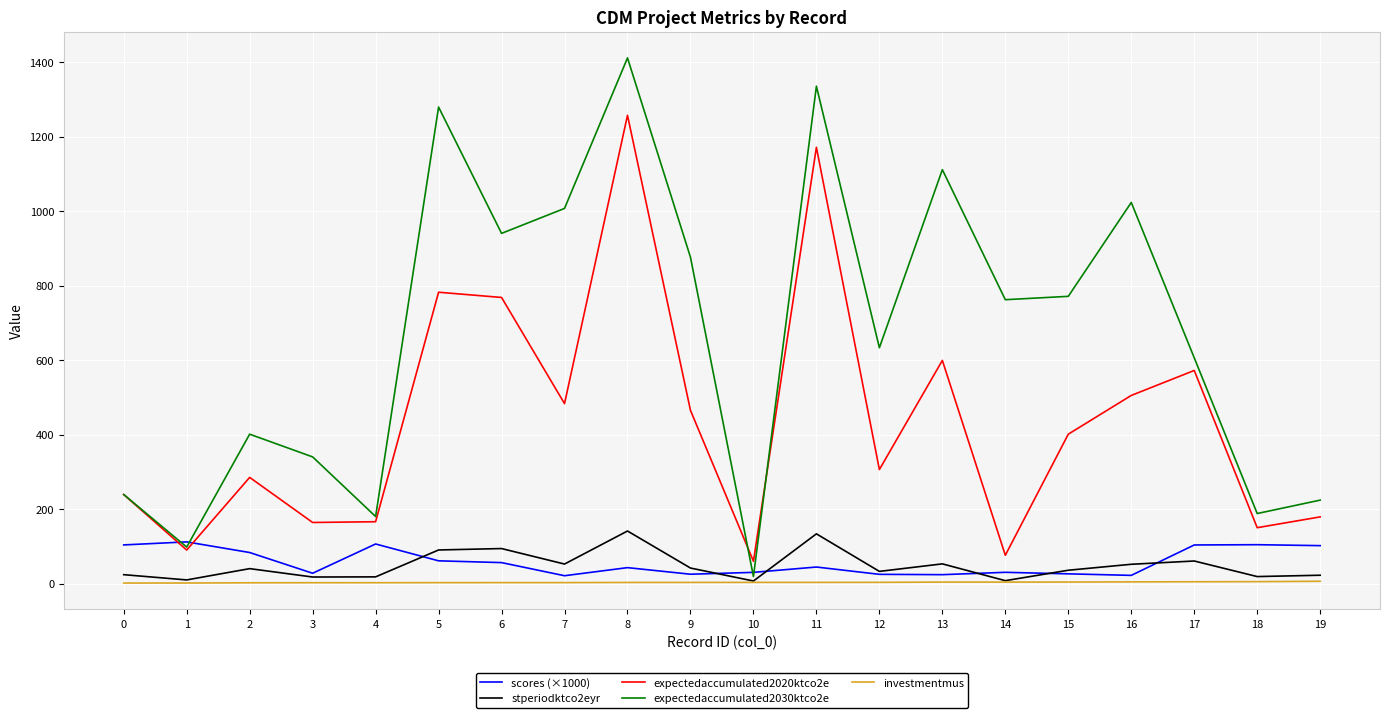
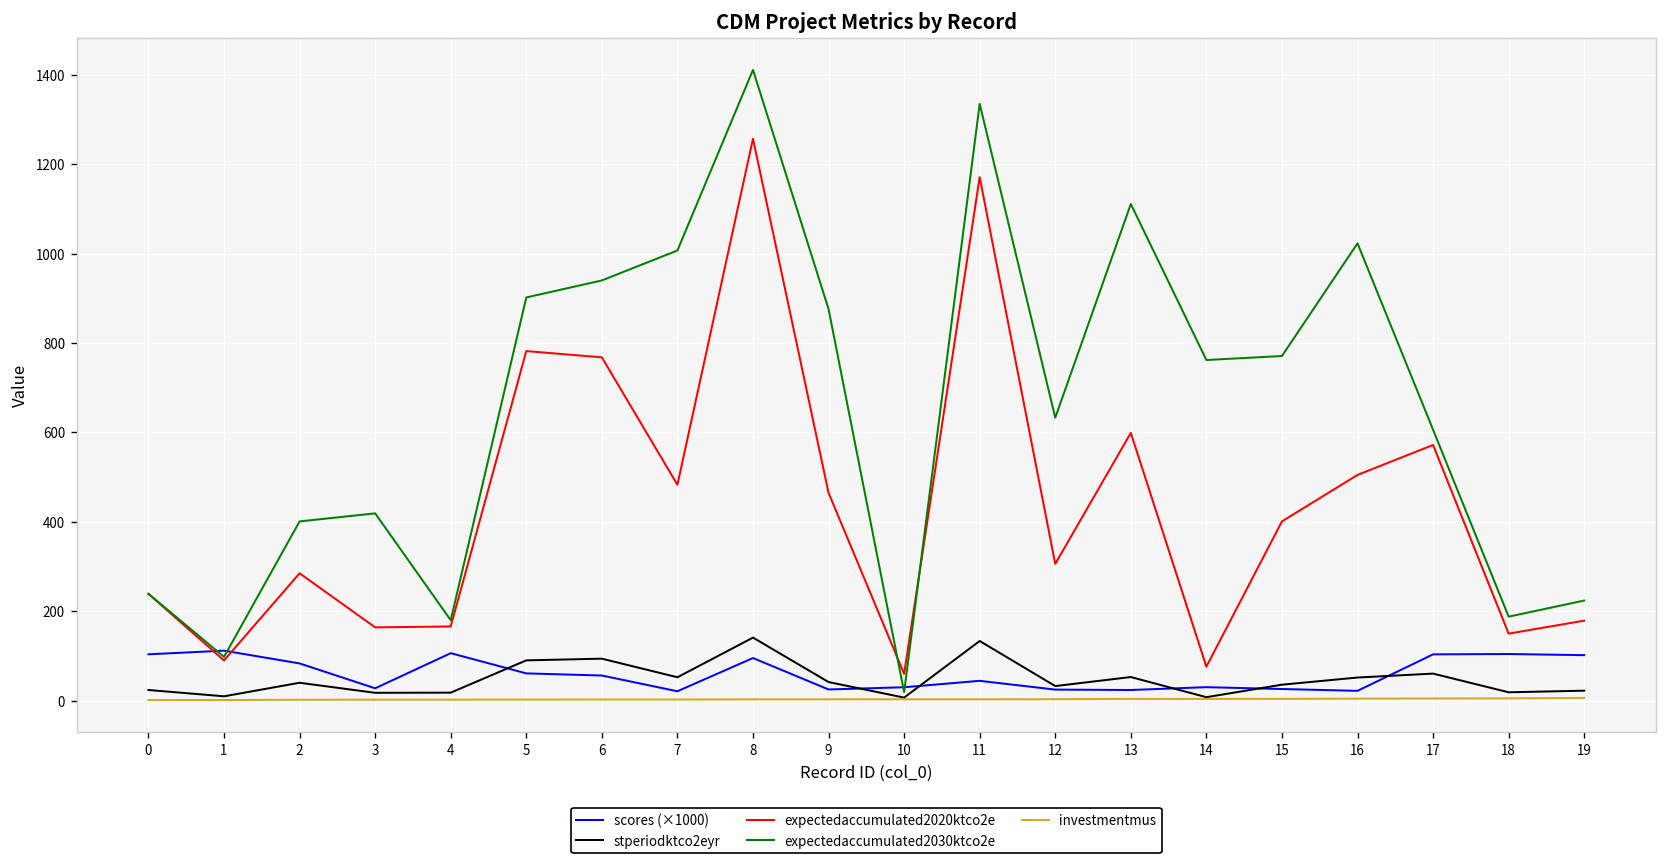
  {
    "scores (×1000)": {
      "0": 100,
      "1": 110,
      "2": 80,
      "3": 30,
      "4": 110,
      "5": 60,
      "6": 60,
      "7": 20,
-     "8": 40,
+     "8": 100,
      "9": 30,
      "10": 30,
      "11": 40,
      "12": 20,
      "13": 20,
      "14": 30,
      "15": 30,
      "16": 20,
      "17": 100,
      "18": 100,
      "19": 100
    },
    "stperiodktco2eyr": {
      "0": 20,
      "1": 10,
      "2": 40,
      "3": 20,
      "4": 20,
      "5": 90,
      "6": 90,
      "7": 50,
      "8": 140,
      "9": 40,
      "11": 130,
      "12": 30,
      "13": 50,
      "15": 40,
      "16": 50,
      "17": 60,
      "18": 20,
      "19": 20
    },
    "expectedaccumulated2020ktco2e": {
      "1": 90,
      "2": 290,
      "3": 160,
      "4": 170,
      "5": 780,
      "6": 770,
      "7": 480,
      "8": 1260,
      "9": 470,
      "10": 60,
      "11": 1170,
      "12": 310,
      "13": 600,
      "14": 80,
      "15": 400,
      "16": 510,
      "17": 570,
      "18": 150,
      "19": 180
    },
    "expectedaccumulated2030ktco2e": {
      "1": 100,
      "2": 400,
-     "3": 340,
+     "3": 420,
      "4": 180,
-     "5": 1280,
+     "5": 900,
      "6": 940,
      "7": 1010,
      "8": 1410,
      "9": 880,
      "10": 20,
      "11": 1340,
      "12": 630,
      "13": 1110,
      "14": 760,
      "15": 770,
      "16": 1020,
      "17": 610,
      "18": 190,
      "19": 220
    },
    "investmentmus": {
      "0": 0,
      "1": 0,
      "2": 0,
      "3": 0,
      "4": 0,
      "5": 0,
      "6": 0,
      "7": 0,
      "8": 0,
      "9": 0,
      "11": 0,
      "12": 0,
      "13": 0,
      "15": 0,
      "16": 0,
      "17": 0,
      "18": 10,
      "19": 10
    }
  }
